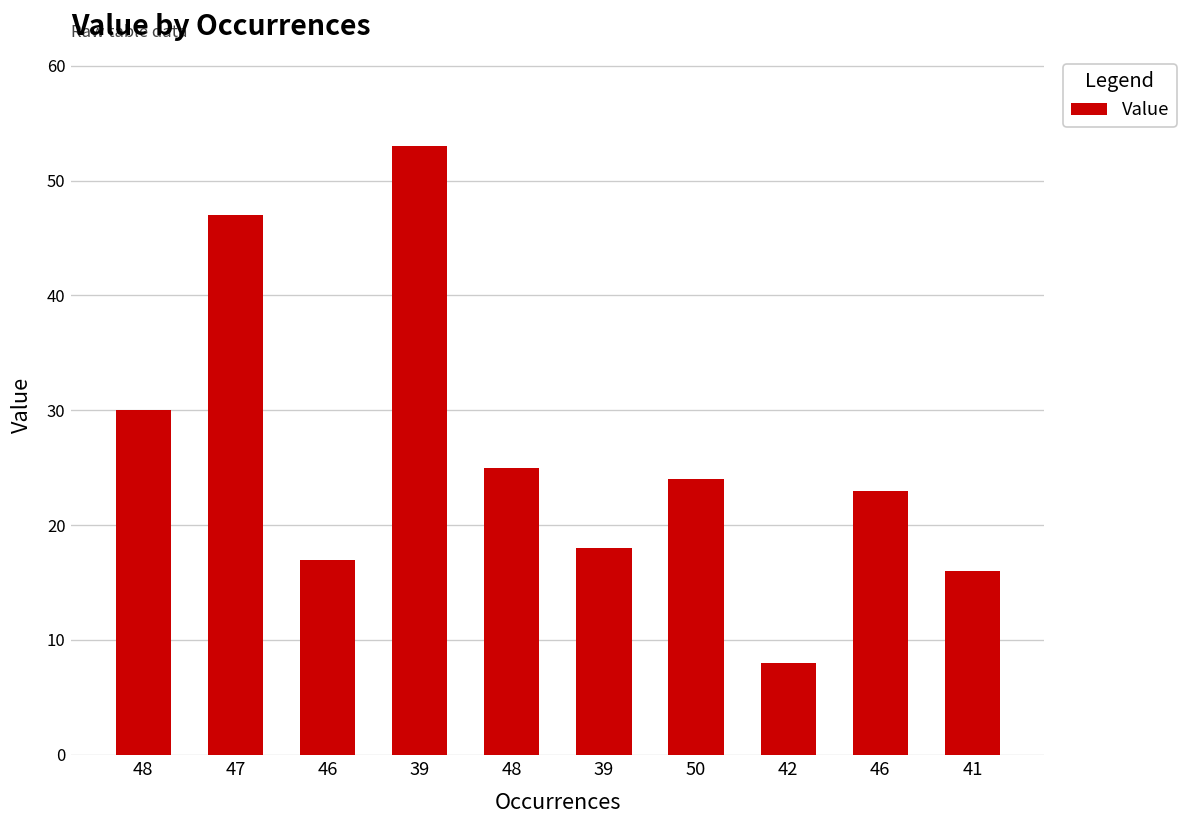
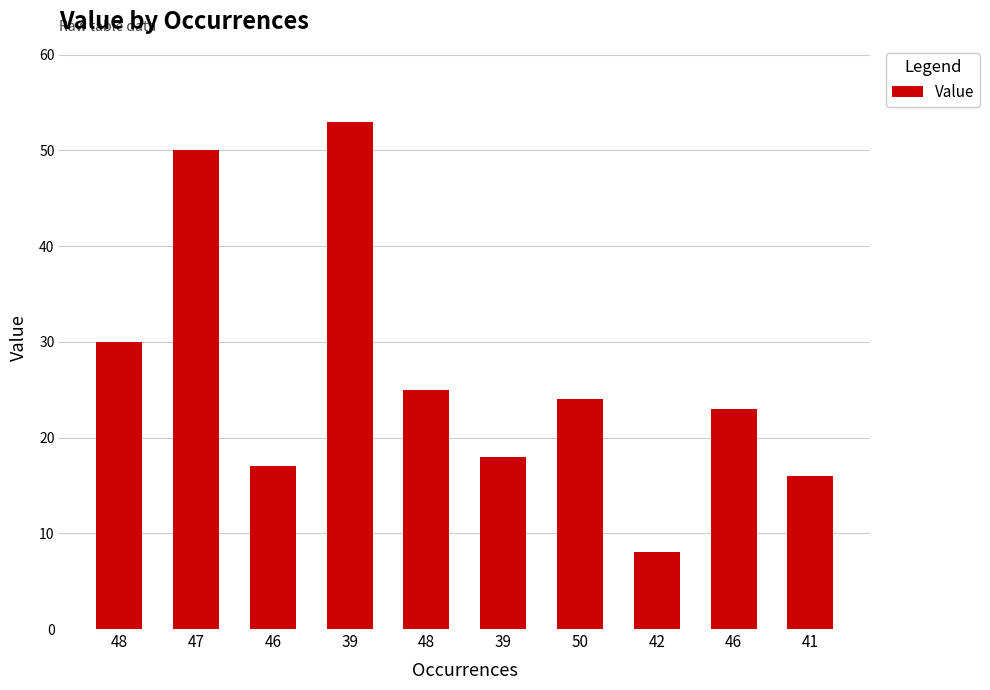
  {
-   "47": 47,
+   "47": 50,
    "50": 24,
    "42": 8,
    "41": 16
  }
